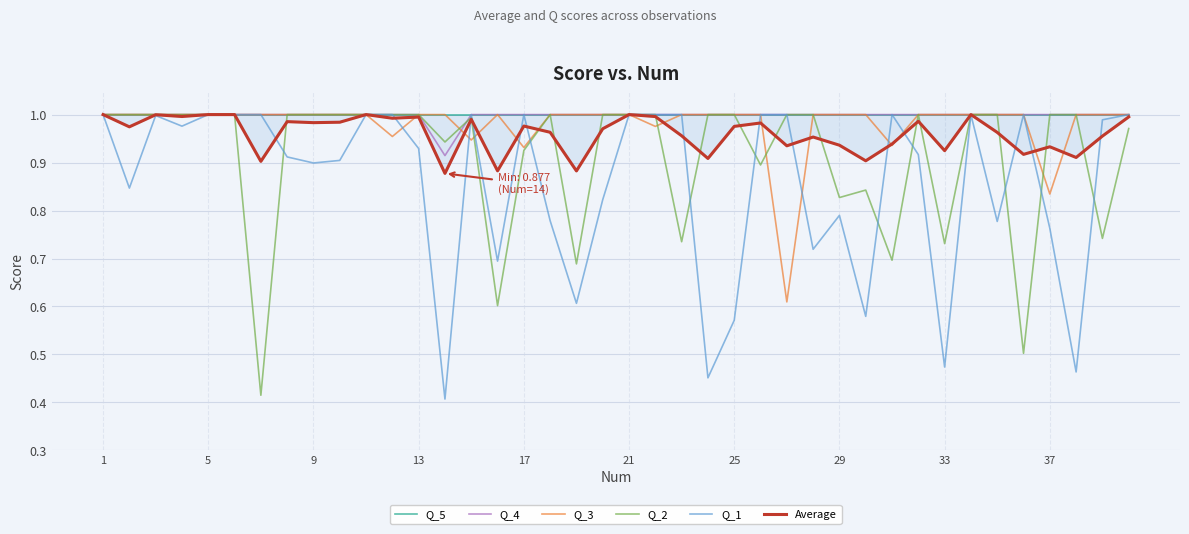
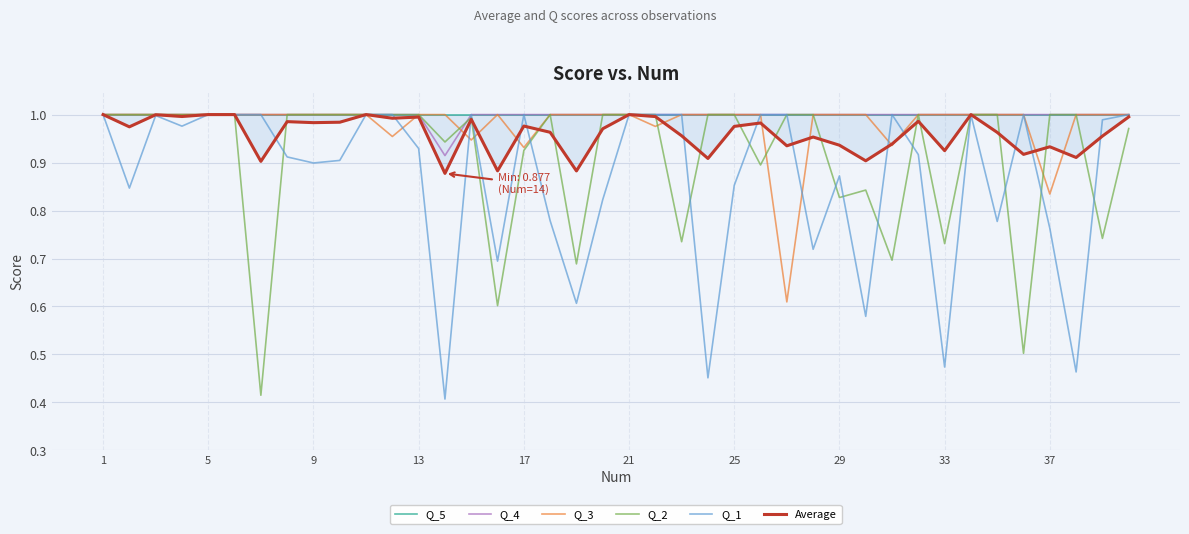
  {
    "Q_3": {
      "17": 0.93,
      "37": 0.83
    },
    "Q_2": {
      "17": 0.93,
      "29": 0.83,
      "33": 0.73
    },
    "Q_1": {
      "9": 0.90,
      "13": 0.93,
-     "25": 0.57,
-     "29": 0.79,
+     "25": 0.85,
+     "29": 0.87,
      "33": 0.47,
      "37": 0.76
    },
    "Average": {
      "9": 0.98,
      "17": 0.98,
      "25": 0.98,
      "29": 0.94,
      "33": 0.92,
      "37": 0.93
    }
  }
